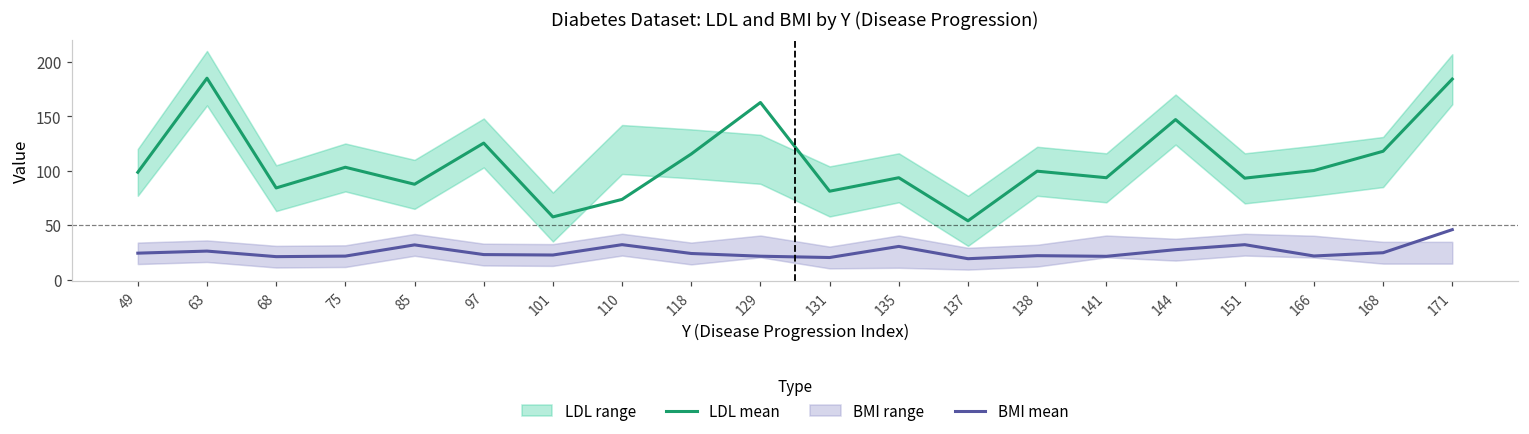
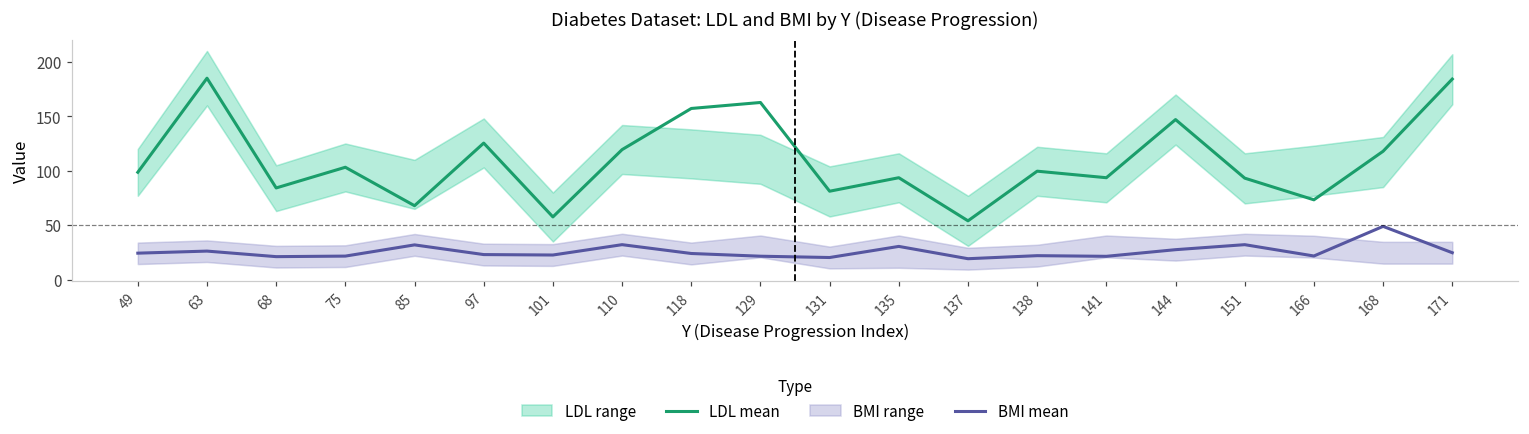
  {
    "LDL mean": {
      "49": 100,
      "63": 190,
      "68": 80,
      "75": 100,
-     "85": 90,
+     "85": 70,
      "97": 130,
      "101": 60,
-     "110": 70,
-     "118": 120,
+     "110": 120,
+     "118": 160,
      "129": 160,
      "131": 80,
      "135": 90,
      "137": 50,
      "138": 100,
      "141": 90,
      "144": 150,
      "151": 90,
-     "166": 100,
+     "166": 70,
      "168": 120,
      "171": 180
    },
    "BMI mean": {
      "49": 20,
      "63": 30,
      "68": 20,
      "75": 20,
      "85": 30,
      "97": 20,
      "101": 20,
      "110": 30,
      "118": 20,
      "129": 20,
      "131": 20,
      "135": 30,
      "137": 20,
      "138": 20,
      "141": 20,
      "144": 30,
      "151": 30,
      "166": 20,
-     "168": 20,
-     "171": 50
+     "168": 50,
+     "171": 20
    }
  }
